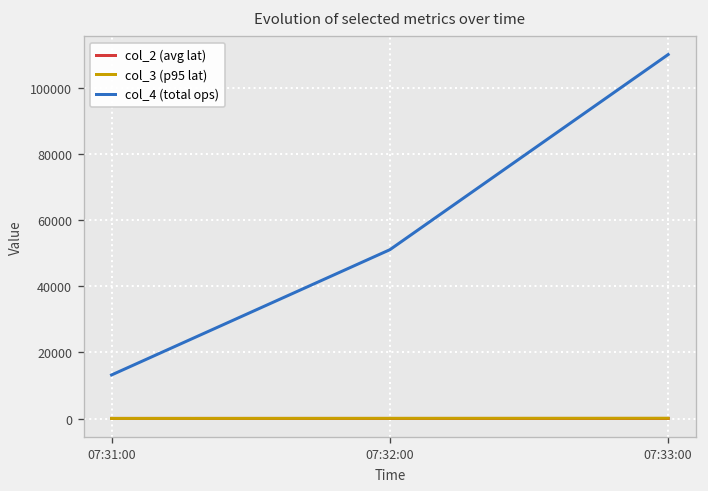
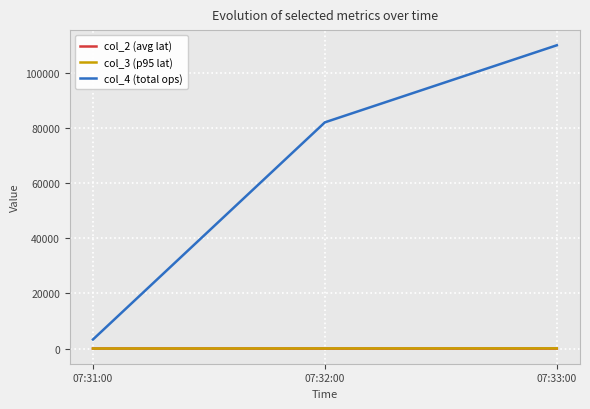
  {
    "col_4 (total ops)": {
-     "07:31:00": 13000,
-     "07:32:00": 51000,
+     "07:31:00": 3000,
+     "07:32:00": 82000,
      "07:33:00": 110000
    }
  }
